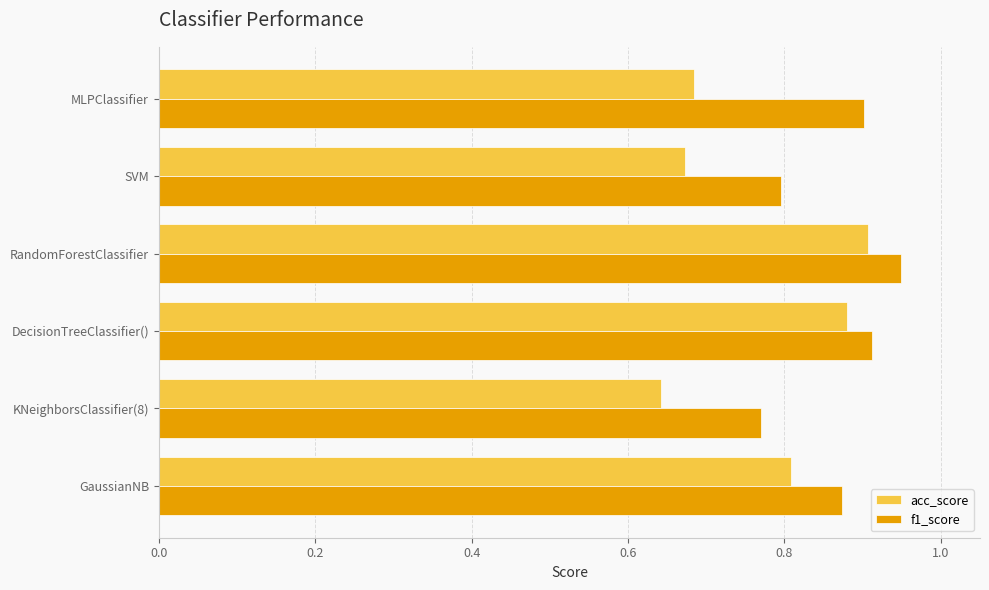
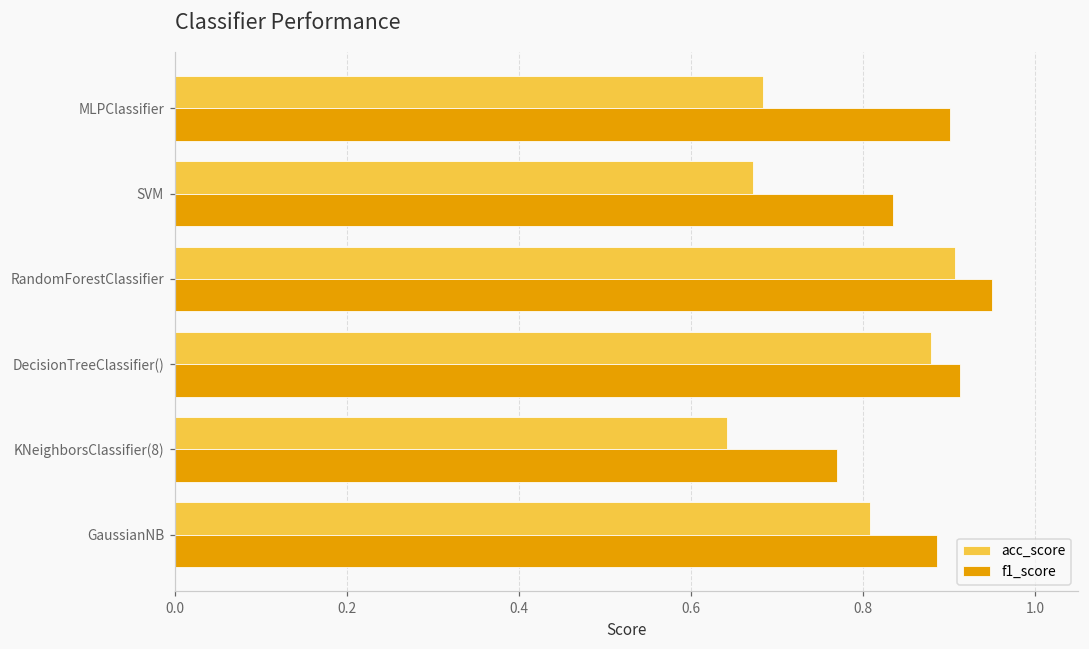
  {
    "acc_score": {
      "MLPClassifier": 0.68,
      "SVM": 0.67,
      "RandomForestClassifier": 0.91,
      "DecisionTreeClassifier()": 0.88,
      "KNeighborsClassifier(8)": 0.64,
      "GaussianNB": 0.81
    },
    "f1_score": {
      "MLPClassifier": 0.90,
-     "SVM": 0.80,
+     "SVM": 0.83,
      "RandomForestClassifier": 0.95,
      "DecisionTreeClassifier()": 0.91,
      "KNeighborsClassifier(8)": 0.77,
-     "GaussianNB": 0.87
+     "GaussianNB": 0.89
    }
  }
